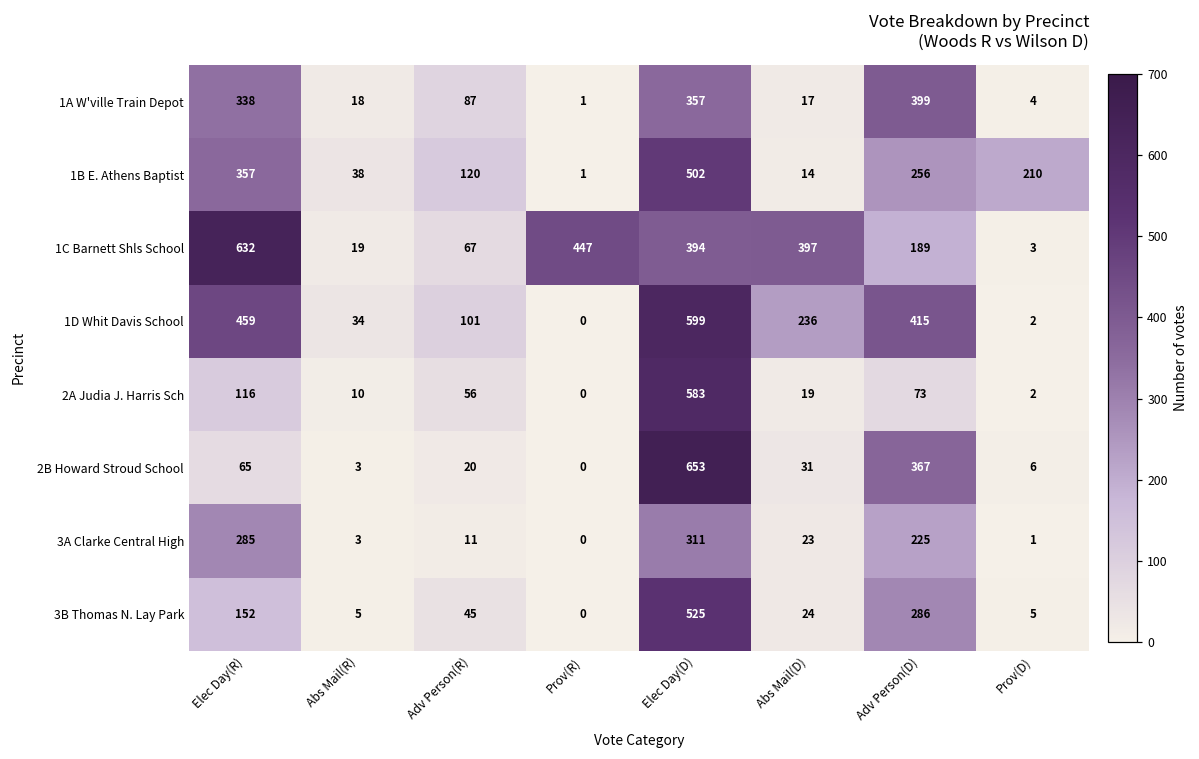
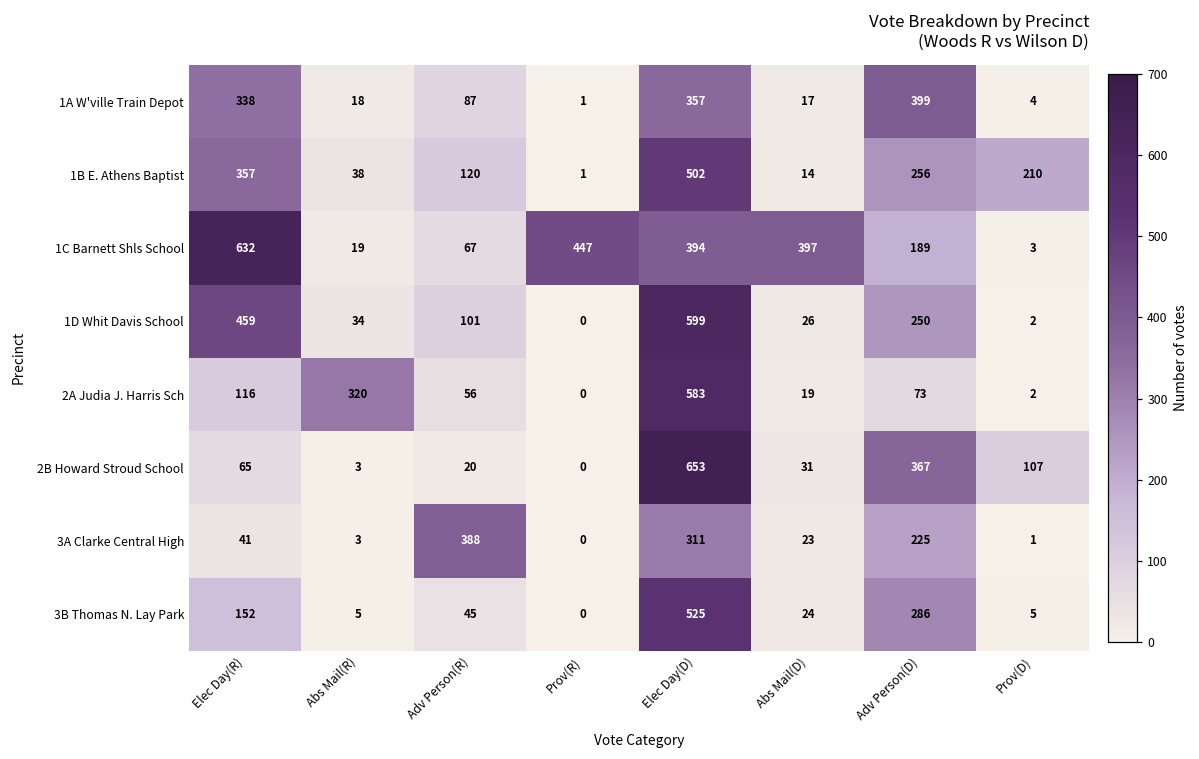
  {
    "1A W'ville Train Depot": {
      "Elec Day(R)": 338,
      "Abs Mail(R)": 18,
      "Adv Person(R)": 87,
      "Prov(R)": 1,
      "Elec Day(D)": 357,
      "Abs Mail(D)": 17,
      "Adv Person(D)": 399,
      "Prov(D)": 4
    },
    "1B E. Athens Baptist": {
      "Elec Day(R)": 357,
      "Abs Mail(R)": 38,
      "Adv Person(R)": 120,
      "Prov(R)": 1,
      "Elec Day(D)": 502,
      "Abs Mail(D)": 14,
      "Adv Person(D)": 256,
      "Prov(D)": 210
    },
    "1C Barnett Shls School": {
      "Elec Day(R)": 632,
      "Abs Mail(R)": 19,
      "Adv Person(R)": 67,
      "Prov(R)": 447,
      "Elec Day(D)": 394,
      "Abs Mail(D)": 397,
      "Adv Person(D)": 189,
      "Prov(D)": 3
    },
    "1D Whit Davis School": {
      "Elec Day(R)": 459,
      "Abs Mail(R)": 34,
      "Adv Person(R)": 101,
      "Prov(R)": 0,
      "Elec Day(D)": 599,
-     "Abs Mail(D)": 236,
-     "Adv Person(D)": 415,
+     "Abs Mail(D)": 26,
+     "Adv Person(D)": 250,
      "Prov(D)": 2
    },
    "2A Judia J. Harris Sch": {
      "Elec Day(R)": 116,
-     "Abs Mail(R)": 10,
+     "Abs Mail(R)": 320,
      "Adv Person(R)": 56,
      "Prov(R)": 0,
      "Elec Day(D)": 583,
      "Abs Mail(D)": 19,
      "Adv Person(D)": 73,
      "Prov(D)": 2
    },
    "2B Howard Stroud School": {
      "Elec Day(R)": 65,
      "Abs Mail(R)": 3,
      "Adv Person(R)": 20,
      "Prov(R)": 0,
      "Elec Day(D)": 653,
      "Abs Mail(D)": 31,
      "Adv Person(D)": 367,
-     "Prov(D)": 6
+     "Prov(D)": 107
    },
    "3A Clarke Central High": {
-     "Elec Day(R)": 285,
+     "Elec Day(R)": 41,
      "Abs Mail(R)": 3,
-     "Adv Person(R)": 11,
+     "Adv Person(R)": 388,
      "Prov(R)": 0,
      "Elec Day(D)": 311,
      "Abs Mail(D)": 23,
      "Adv Person(D)": 225,
      "Prov(D)": 1
    },
    "3B Thomas N. Lay Park": {
      "Elec Day(R)": 152,
      "Abs Mail(R)": 5,
      "Adv Person(R)": 45,
      "Prov(R)": 0,
      "Elec Day(D)": 525,
      "Abs Mail(D)": 24,
      "Adv Person(D)": 286,
      "Prov(D)": 5
    }
  }
